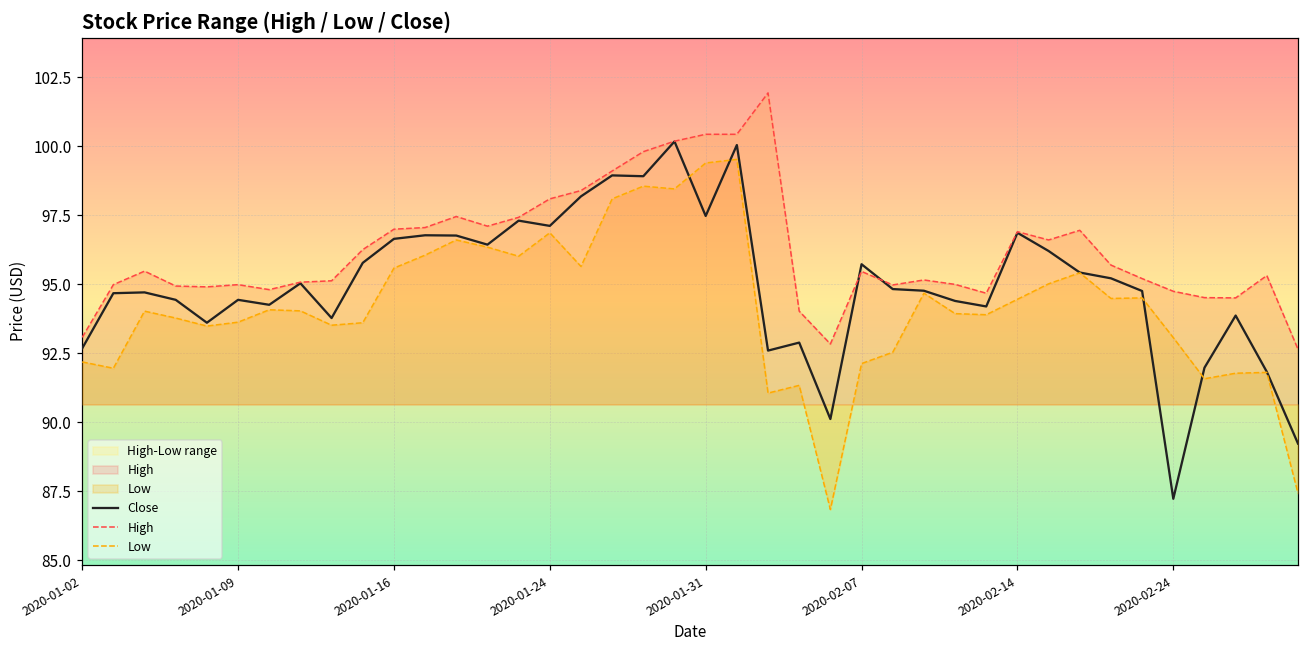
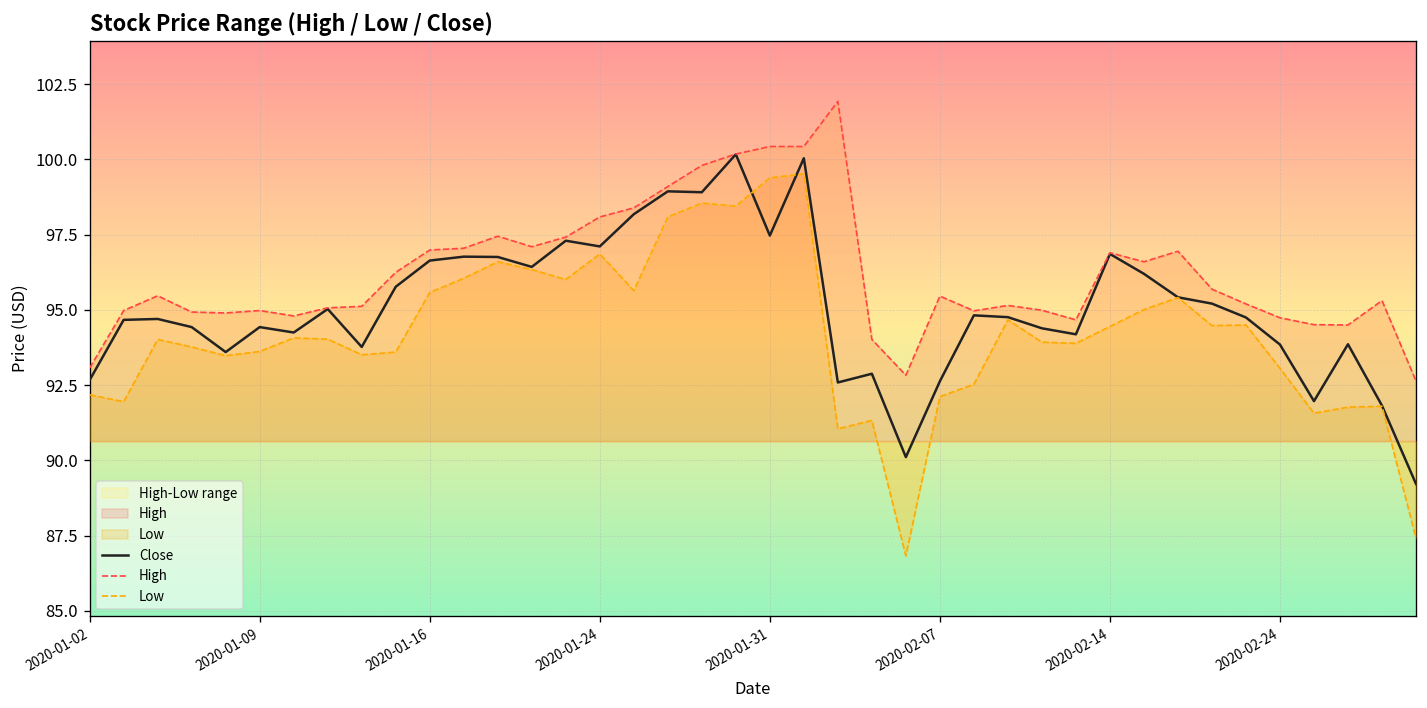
  {
    "Close": {
      "2020-01-02": 92.7,
      "2020-01-09": 94.4,
      "2020-01-16": 96.6,
      "2020-01-24": 97.1,
      "2020-01-31": 97.5,
-     "2020-02-07": 95.7,
-     "2020-02-24": 87.2
+     "2020-02-07": 92.6,
+     "2020-02-24": 93.9
    }
  }
